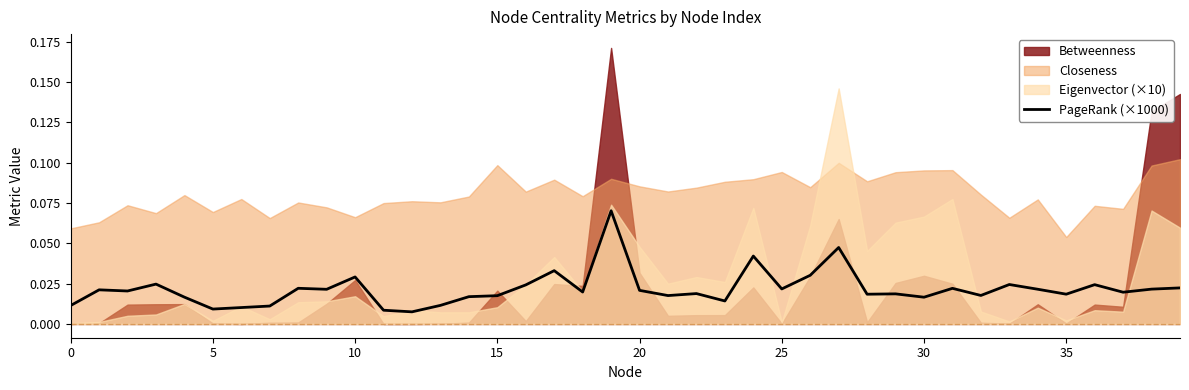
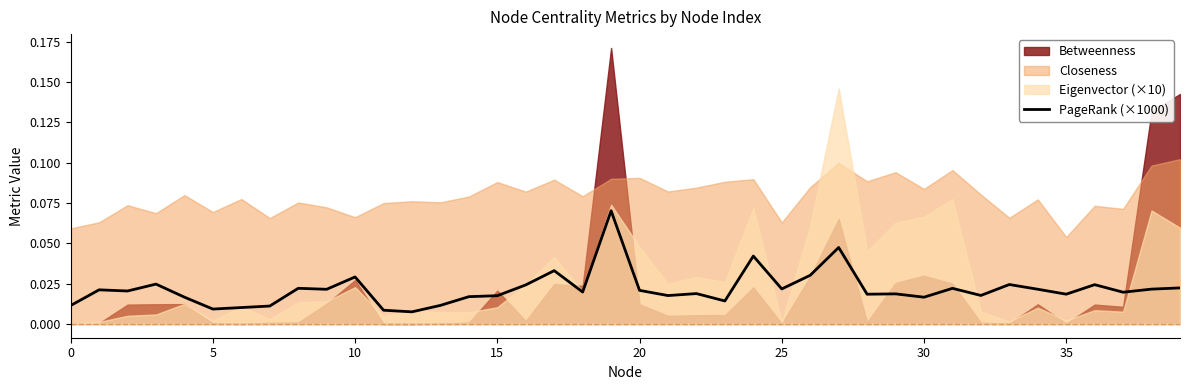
  {
    "PageRank (×1000)": {
      "0": 0.011,
      "5": 0.009,
      "10": 0.029,
      "15": 0.017,
      "20": 0.021,
      "25": 0.022,
      "30": 0.017,
      "35": 0.018
    },
    "Betweenness": {
      "10": 0.027,
      "15": 0.021,
-     "20": 0.032,
+     "20": 0.012,
      "30": 0.030
    },
    "Closeness": {
      "0": 0.059,
      "5": 0.069,
      "10": 0.066,
-     "15": 0.098,
-     "20": 0.085,
-     "25": 0.094,
-     "30": 0.095,
+     "15": 0.088,
+     "20": 0.091,
+     "25": 0.063,
+     "30": 0.084,
      "35": 0.054
    },
    "Eigenvector (×10)": {
      "5": 0.002,
-     "10": 0.017,
+     "10": 0.023,
      "15": 0.010,
      "20": 0.048,
      "30": 0.067,
      "35": 0.002
    }
  }
